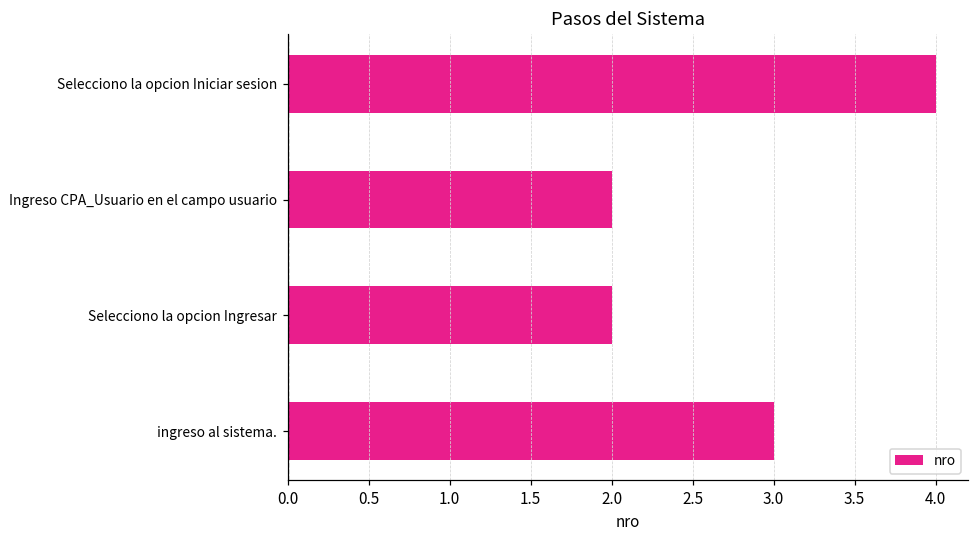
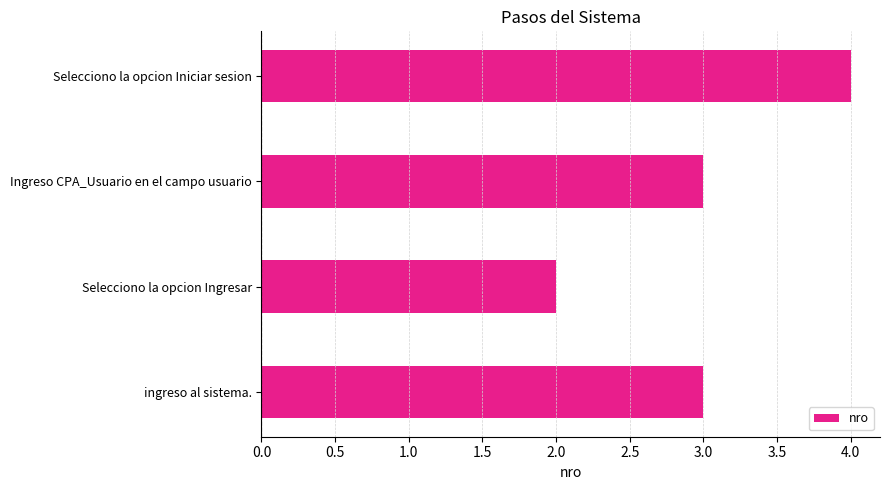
  {
    "Selecciono la opcion Iniciar sesion": 4,
-   "Ingreso CPA_Usuario en el campo usuario": 2,
+   "Ingreso CPA_Usuario en el campo usuario": 3,
    "Selecciono la opcion Ingresar": 2,
    "ingreso al sistema.": 3
  }
